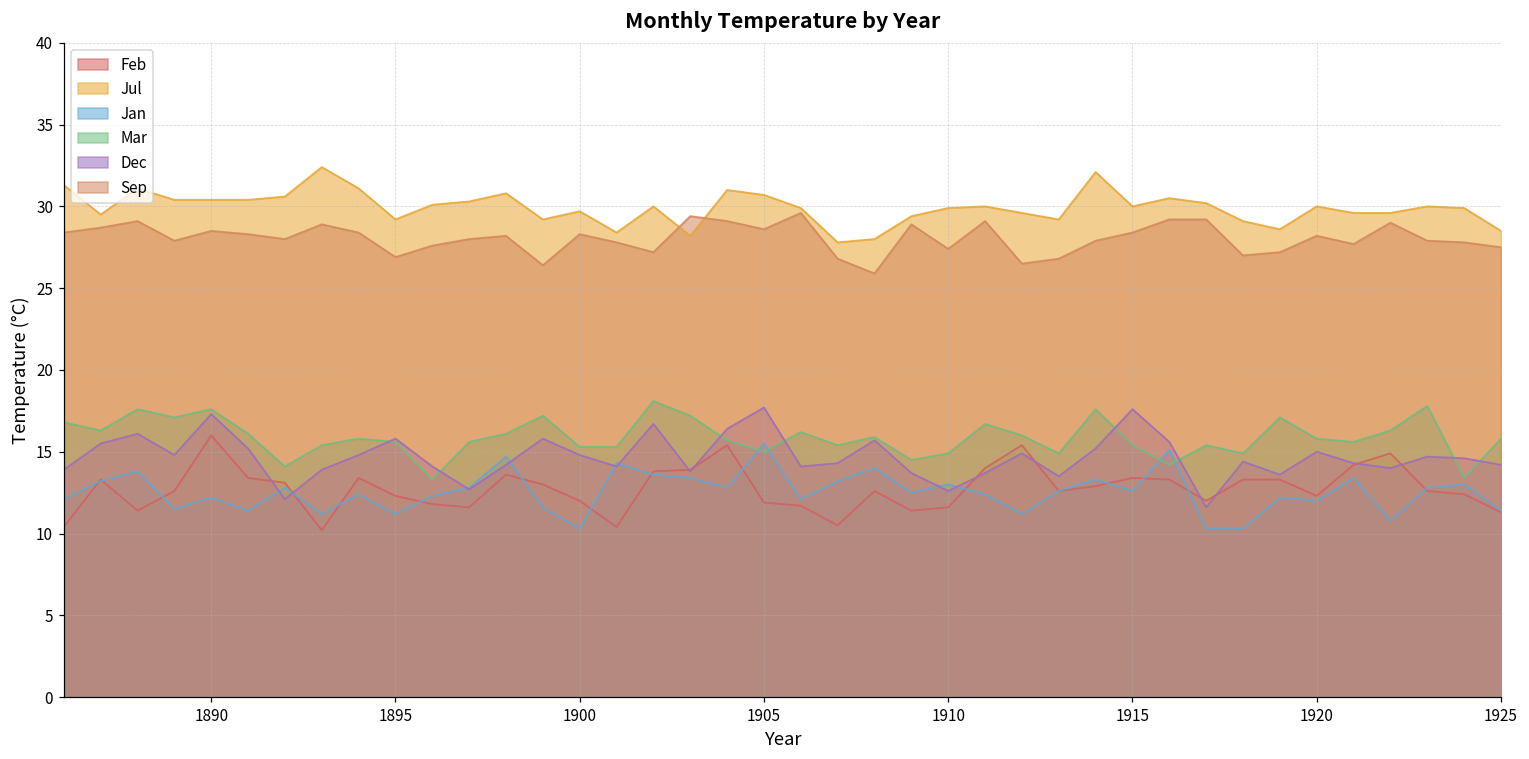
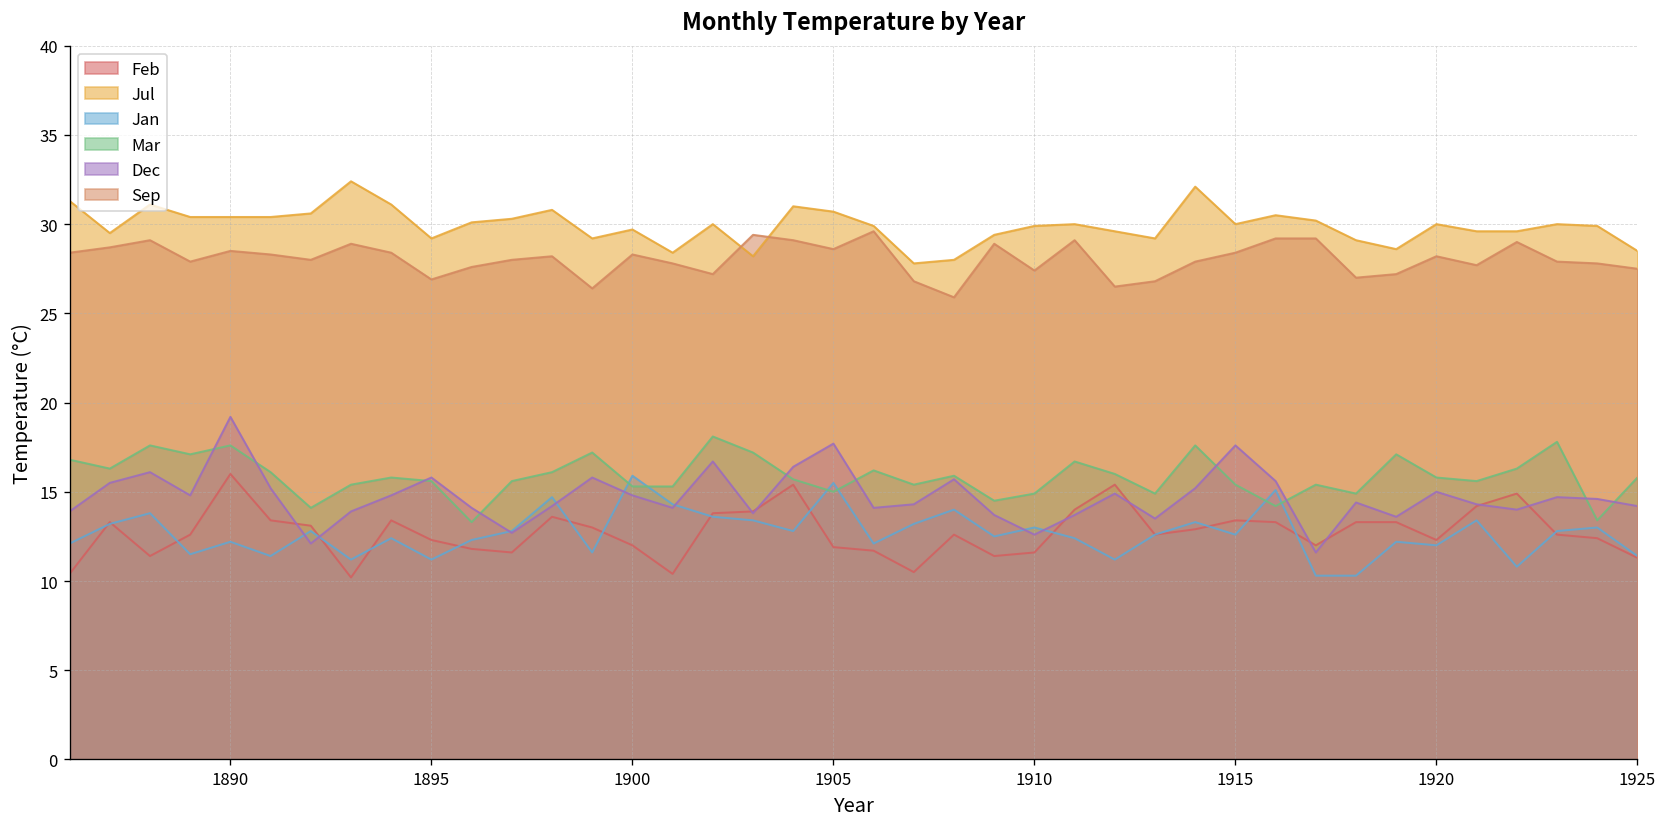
  {
    "Jan": {
      "1890": 12.2,
      "1895": 11.2,
-     "1900": 10.3,
+     "1900": 15.9,
      "1905": 15.5,
      "1910": 13.0,
      "1915": 12.6,
      "1920": 12.0
    },
    "Mar": {
      "1890": 17.6,
      "1895": 15.6,
      "1900": 15.3,
      "1905": 15.0,
      "1910": 14.9,
      "1915": 15.4,
      "1920": 15.8,
      "1925": 15.8
    },
    "Dec": {
-     "1890": 17.3,
+     "1890": 19.2,
      "1895": 15.8,
      "1900": 14.8,
      "1905": 17.7,
      "1910": 12.6,
      "1915": 17.6,
      "1920": 15.0,
      "1925": 14.2
    }
  }
